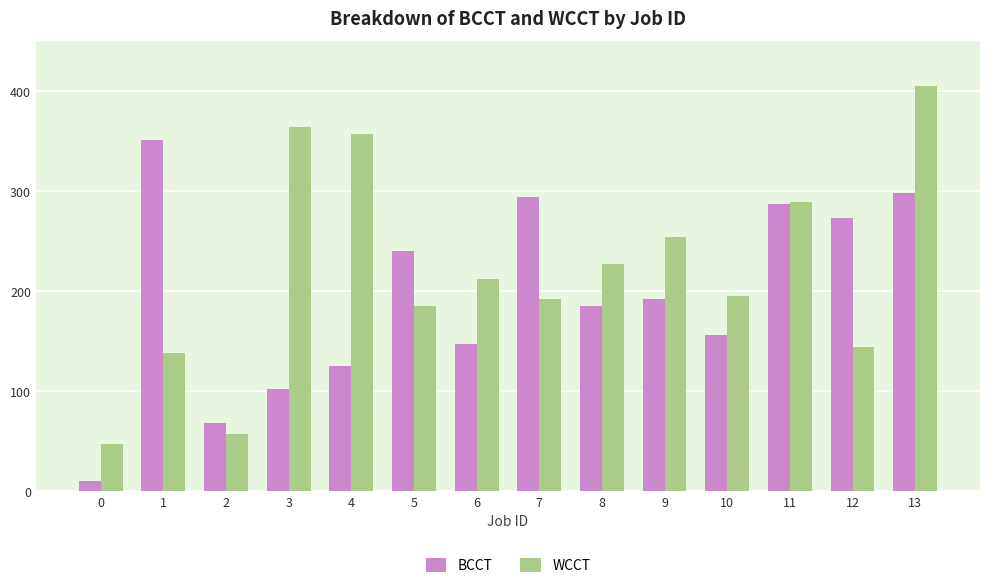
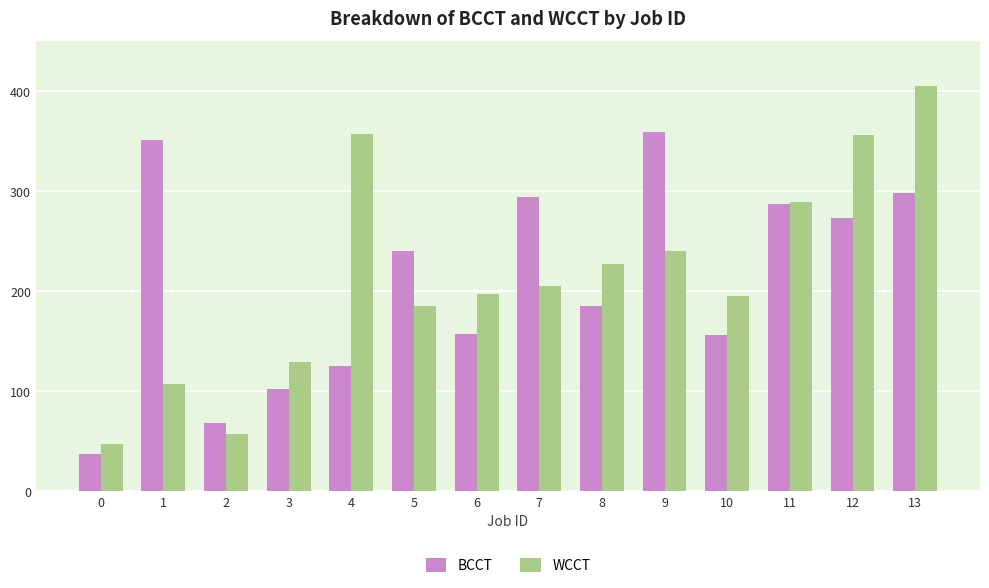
  {
    "BCCT": {
-     "0": 10,
+     "0": 40,
      "1": 350,
      "2": 70,
      "3": 100,
      "4": 130,
      "5": 240,
-     "6": 150,
+     "6": 160,
      "7": 290,
      "8": 190,
-     "9": 190,
+     "9": 360,
      "10": 160,
      "11": 290,
      "12": 270,
      "13": 300
    },
    "WCCT": {
      "0": 50,
-     "1": 140,
+     "1": 110,
      "2": 60,
-     "3": 360,
+     "3": 130,
      "4": 360,
      "5": 190,
-     "6": 210,
-     "7": 190,
+     "6": 200,
+     "7": 210,
      "8": 230,
-     "9": 250,
+     "9": 240,
      "10": 200,
      "11": 290,
-     "12": 140,
+     "12": 360,
      "13": 410
    }
  }
